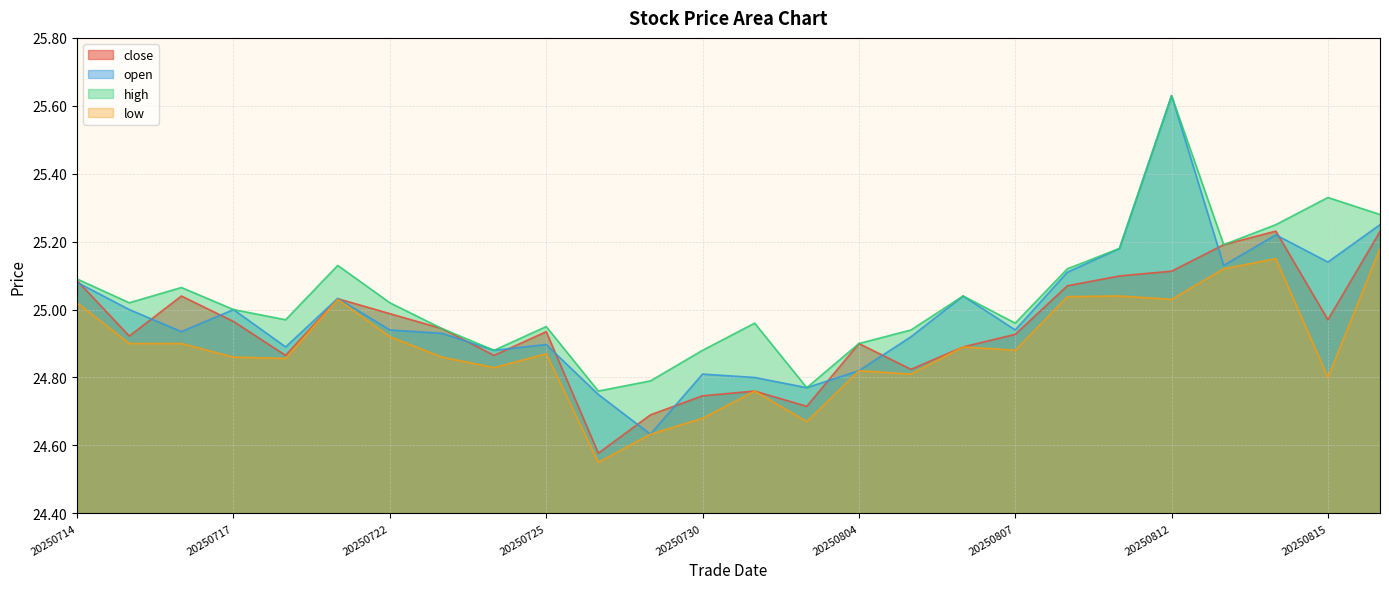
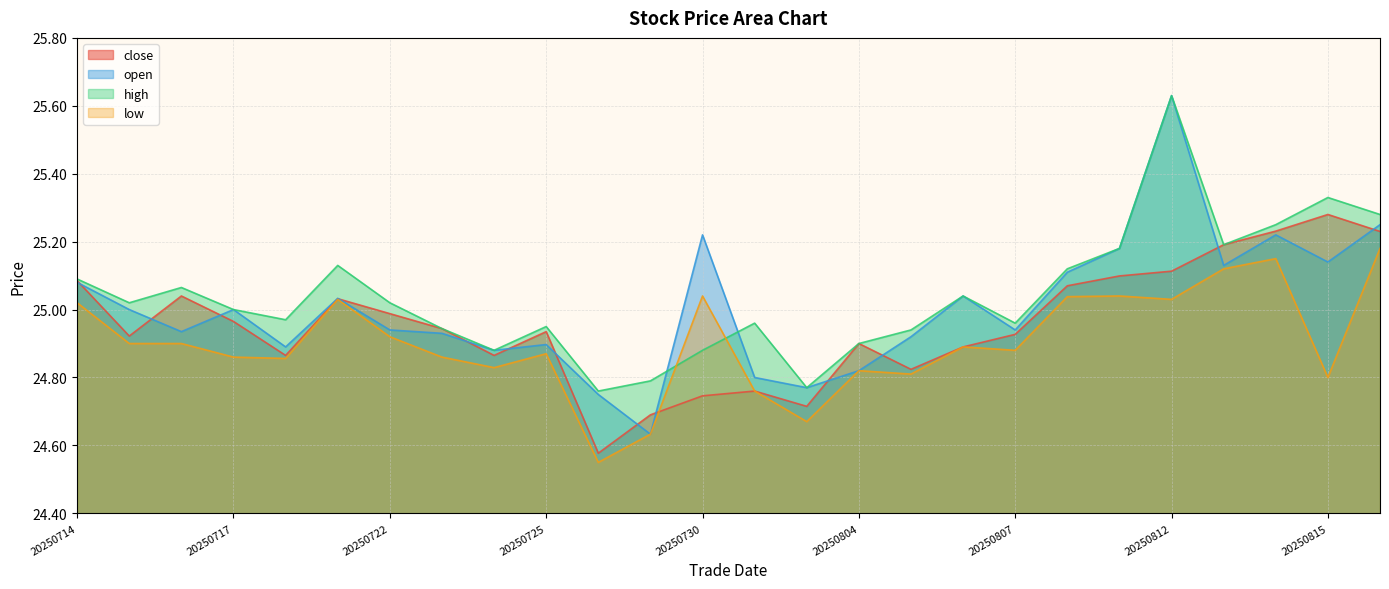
  {
    "close": {
      "20250717": 24.97,
      "20250722": 24.99,
      "20250725": 24.94,
      "20250730": 24.75,
      "20250807": 24.93,
      "20250812": 25.11,
-     "20250815": 24.97
+     "20250815": 25.28
    },
    "open": {
      "20250722": 24.94,
      "20250725": 24.90,
-     "20250730": 24.81,
+     "20250730": 25.22,
      "20250807": 24.94,
      "20250815": 25.14
    },
    "high": {
      "20250722": 25.02,
      "20250725": 24.95,
      "20250730": 24.88,
      "20250807": 24.96,
      "20250815": 25.33
    },
    "low": {
      "20250714": 25.02,
      "20250717": 24.86,
      "20250722": 24.92,
      "20250725": 24.87,
-     "20250730": 24.68,
+     "20250730": 25.04,
      "20250807": 24.88,
      "20250812": 25.03,
      "20250815": 24.80
    }
  }
